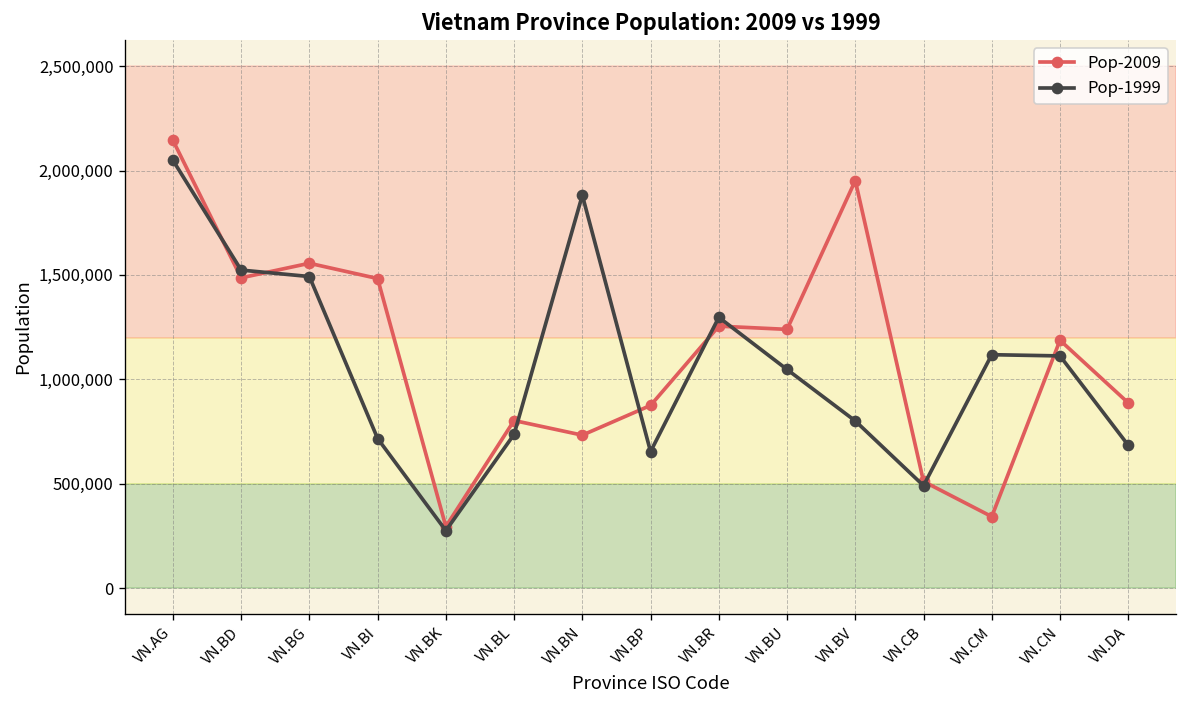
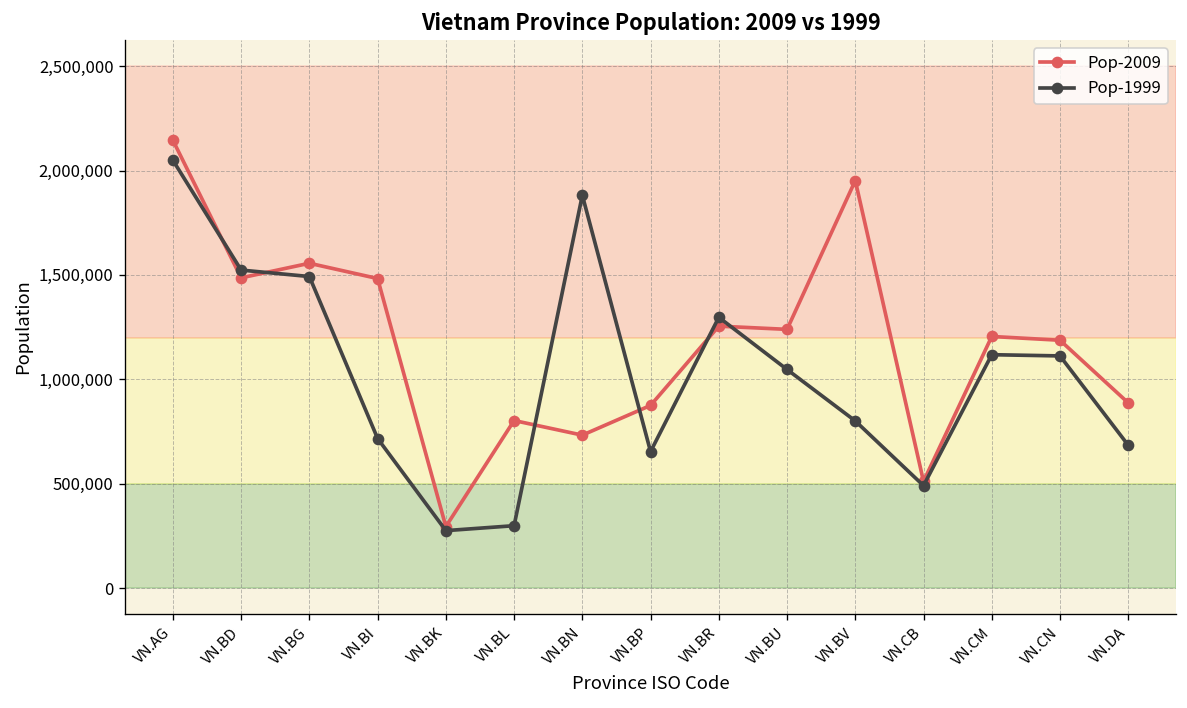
  {
    "Pop-2009": {
      "VN.AG": "2,140,000",
      "VN.BD": "1,490,000",
      "VN.BG": "1,560,000",
      "VN.BI": "1,480,000",
      "VN.BK": "290,000",
      "VN.BL": "800,000",
      "VN.BN": "730,000",
      "VN.BP": "870,000",
      "VN.BR": "1,250,000",
      "VN.BU": "1,240,000",
      "VN.BV": "1,950,000",
      "VN.CB": "510,000",
-     "VN.CM": "340,000",
+     "VN.CM": "1,210,000",
      "VN.CN": "1,190,000",
      "VN.DA": "890,000"
    },
    "Pop-1999": {
      "VN.AG": "2,050,000",
      "VN.BD": "1,520,000",
      "VN.BG": "1,490,000",
      "VN.BI": "720,000",
      "VN.BK": "280,000",
-     "VN.BL": "740,000",
+     "VN.BL": "300,000",
      "VN.BN": "1,880,000",
      "VN.BP": "650,000",
      "VN.BR": "1,300,000",
      "VN.BU": "1,050,000",
      "VN.BV": "800,000",
      "VN.CB": "490,000",
      "VN.CM": "1,120,000",
      "VN.CN": "1,110,000",
      "VN.DA": "680,000"
    }
  }
